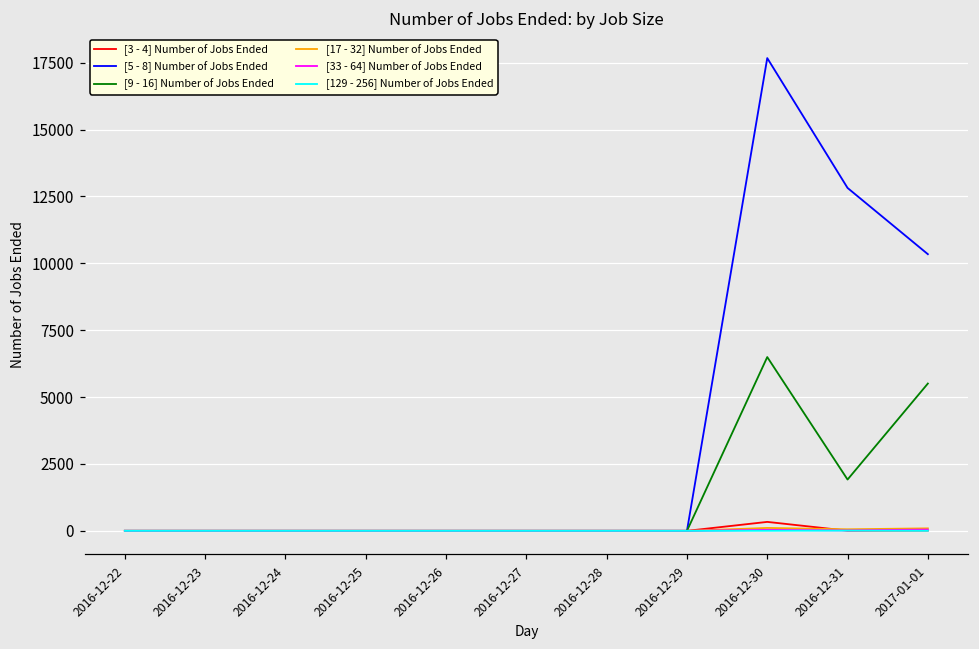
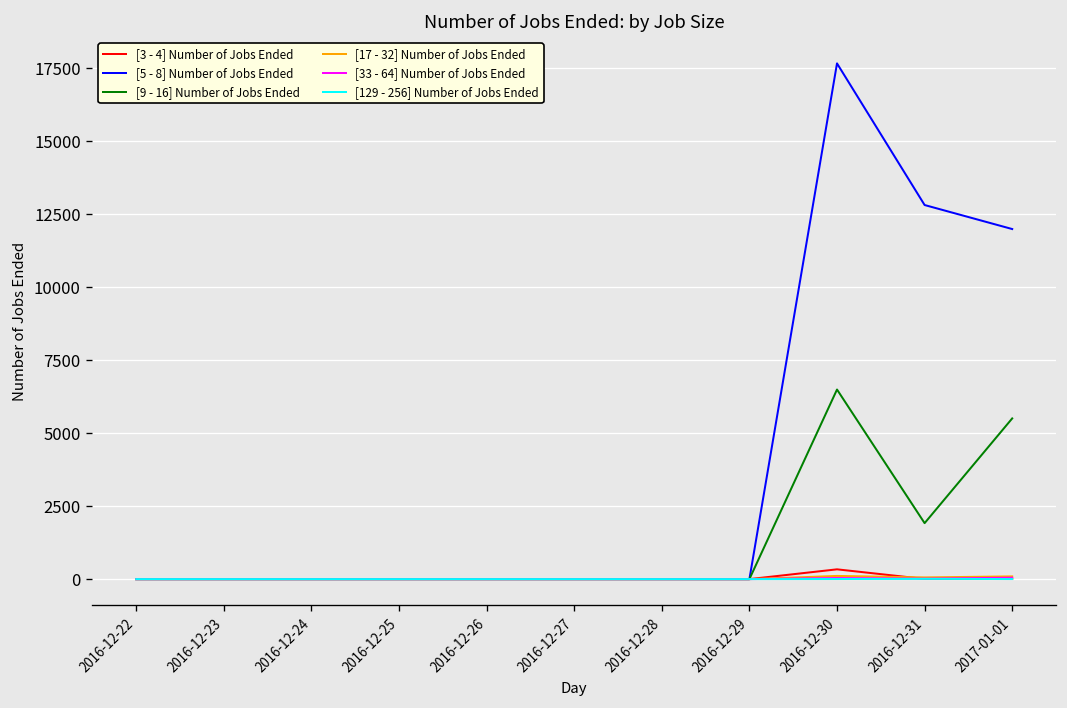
  {
    "[3 - 4] Number of Jobs Ended": {
      "2016-12-30": 300
    },
    "[5 - 8] Number of Jobs Ended": {
      "2016-12-30": 17700,
      "2016-12-31": 12800,
-     "2017-01-01": 10300
+     "2017-01-01": 12000
    },
    "[9 - 16] Number of Jobs Ended": {
      "2016-12-30": 6500,
      "2016-12-31": 1900,
      "2017-01-01": 5500
    }
  }
